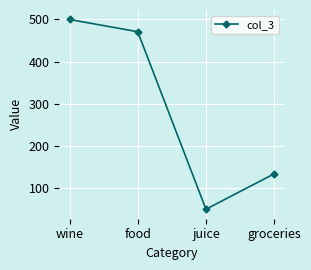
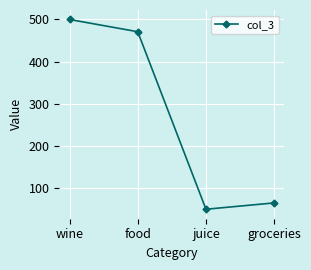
  {
    "wine": 500,
    "food": 470,
    "juice": 50,
-   "groceries": 130
+   "groceries": 70
  }
